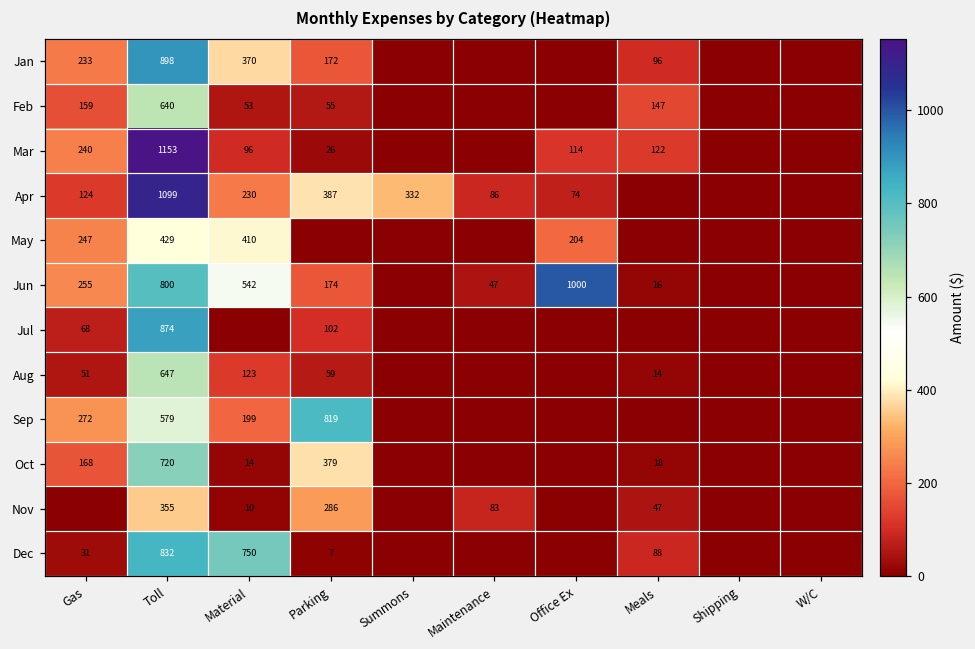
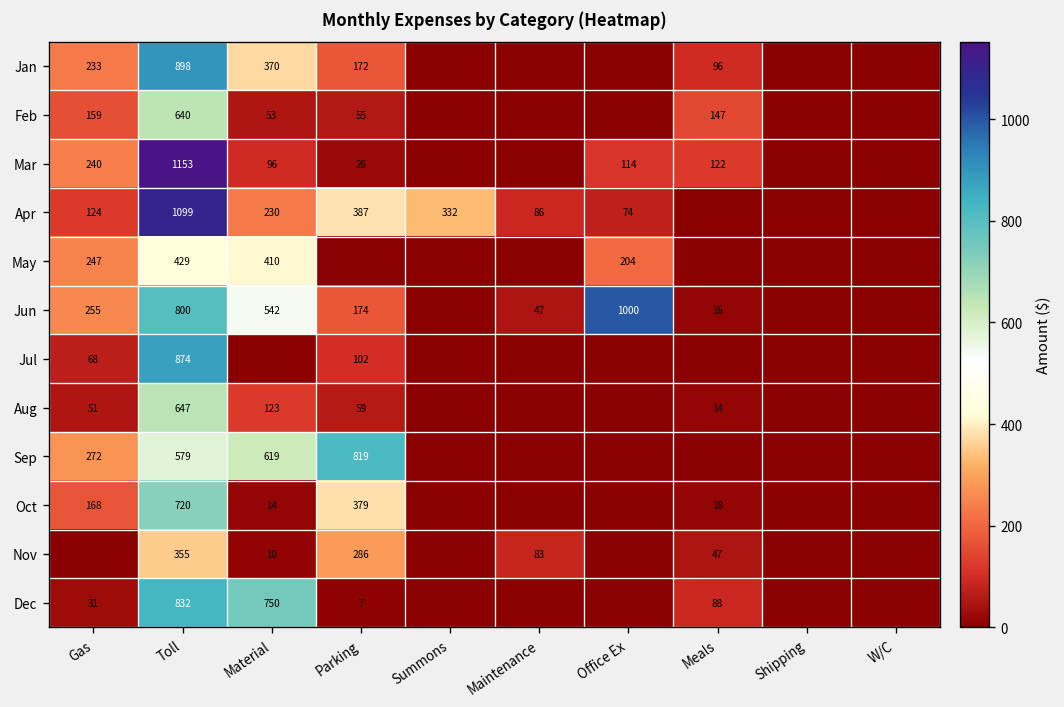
  {
    "Jan": {
      "Gas": 233,
      "Toll": 898,
      "Material": 370,
      "Parking": 172,
      "Meals": 96
    },
    "Feb": {
      "Gas": 159,
      "Toll": 640,
      "Material": 53,
      "Parking": 55,
      "Meals": 147
    },
    "Mar": {
      "Gas": 240,
      "Toll": 1153,
      "Material": 96,
      "Parking": 26,
      "Office Ex": 114,
      "Meals": 122
    },
    "Apr": {
      "Gas": 124,
      "Toll": 1099,
      "Material": 230,
      "Parking": 387,
      "Summons": 332,
      "Maintenance": 86,
      "Office Ex": 74
    },
    "May": {
      "Gas": 247,
      "Toll": 429,
      "Material": 410,
      "Office Ex": 204
    },
    "Jun": {
      "Gas": 255,
      "Toll": 800,
      "Material": 542,
      "Parking": 174,
      "Maintenance": 47,
      "Office Ex": 1000,
      "Meals": 16
    },
    "Jul": {
      "Gas": 68,
      "Toll": 874,
      "Parking": 102
    },
    "Aug": {
      "Gas": 51,
      "Toll": 647,
      "Material": 123,
      "Parking": 59,
      "Meals": 14
    },
    "Sep": {
      "Gas": 272,
      "Toll": 579,
-     "Material": 199,
+     "Material": 619,
      "Parking": 819
    },
    "Oct": {
      "Gas": 168,
      "Toll": 720,
      "Material": 14,
      "Parking": 379,
      "Meals": 18
    },
    "Nov": {
      "Toll": 355,
      "Material": 10,
      "Parking": 286,
      "Maintenance": 83,
      "Meals": 47
    },
    "Dec": {
      "Gas": 31,
      "Toll": 832,
      "Material": 750,
      "Parking": 7,
      "Meals": 88
    }
  }
